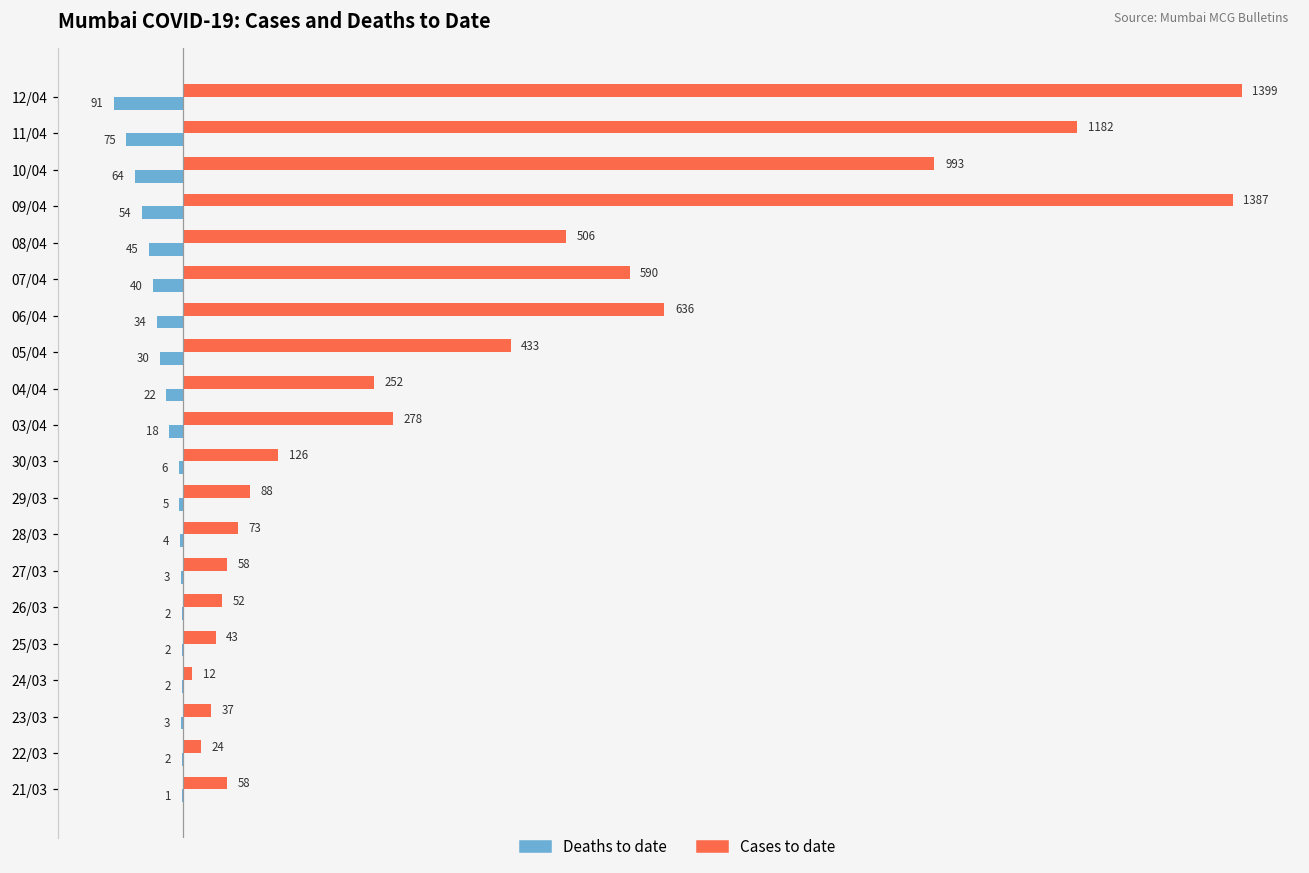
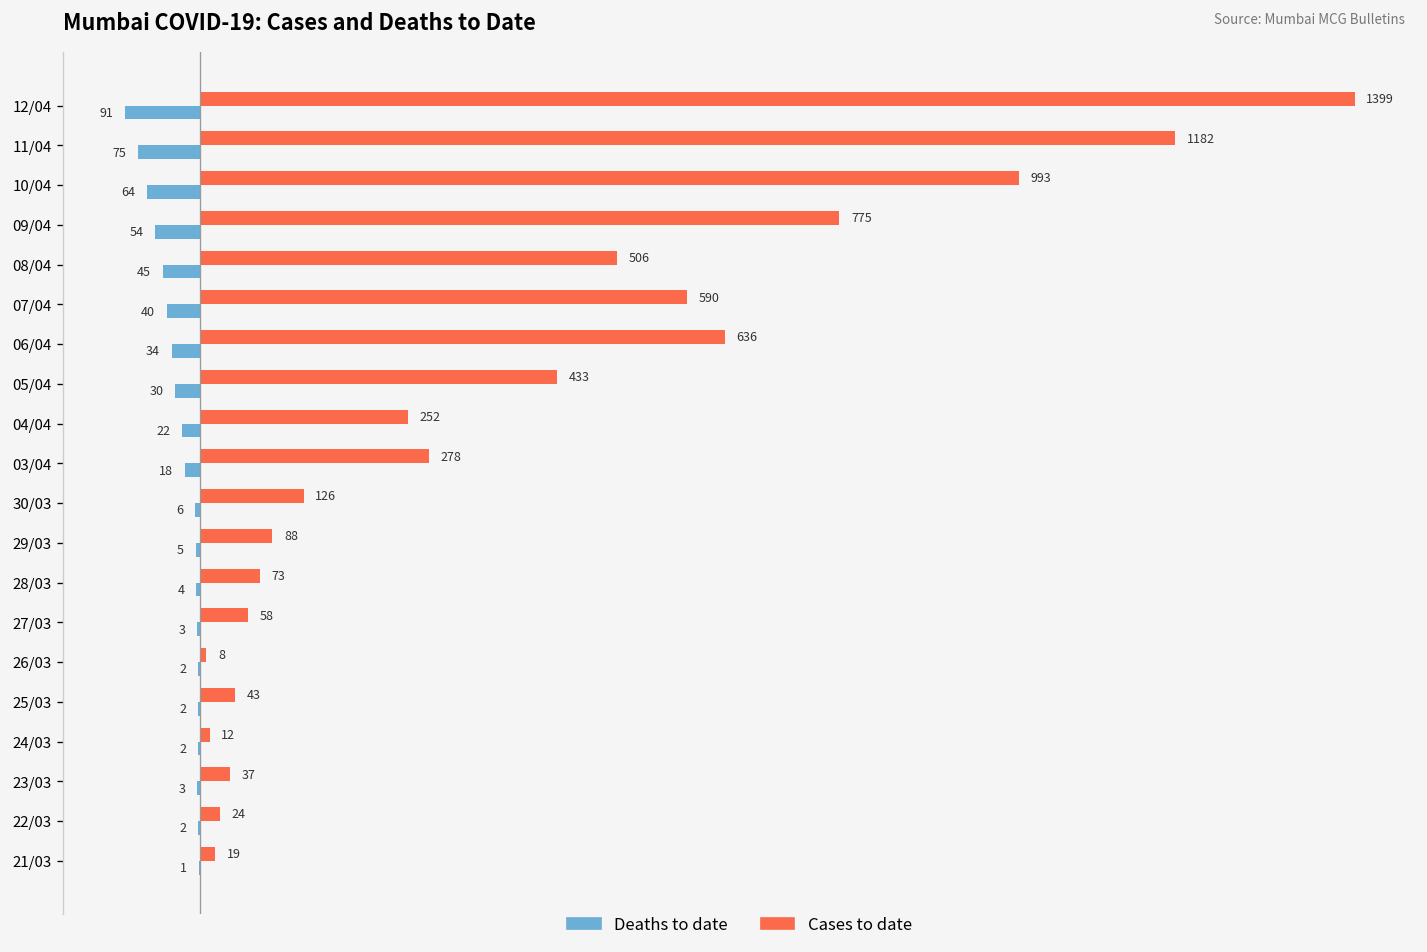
  {
    "Cases to date": {
      "12/04": 1399,
      "11/04": 1182,
      "10/04": 993,
-     "09/04": 1387,
+     "09/04": 775,
      "08/04": 506,
      "07/04": 590,
      "06/04": 636,
      "05/04": 433,
      "04/04": 252,
      "03/04": 278,
      "30/03": 126,
      "29/03": 88,
      "28/03": 73,
      "27/03": 58,
-     "26/03": 52,
+     "26/03": 8,
      "25/03": 43,
      "24/03": 12,
      "23/03": 37,
      "22/03": 24,
-     "21/03": 58
+     "21/03": 19
    }
  }
